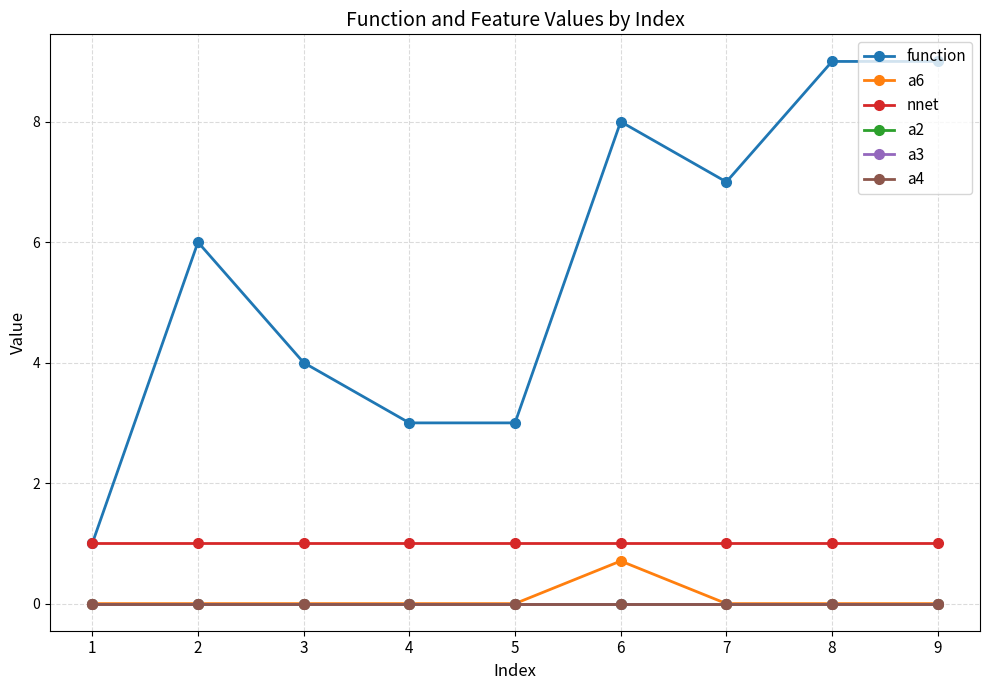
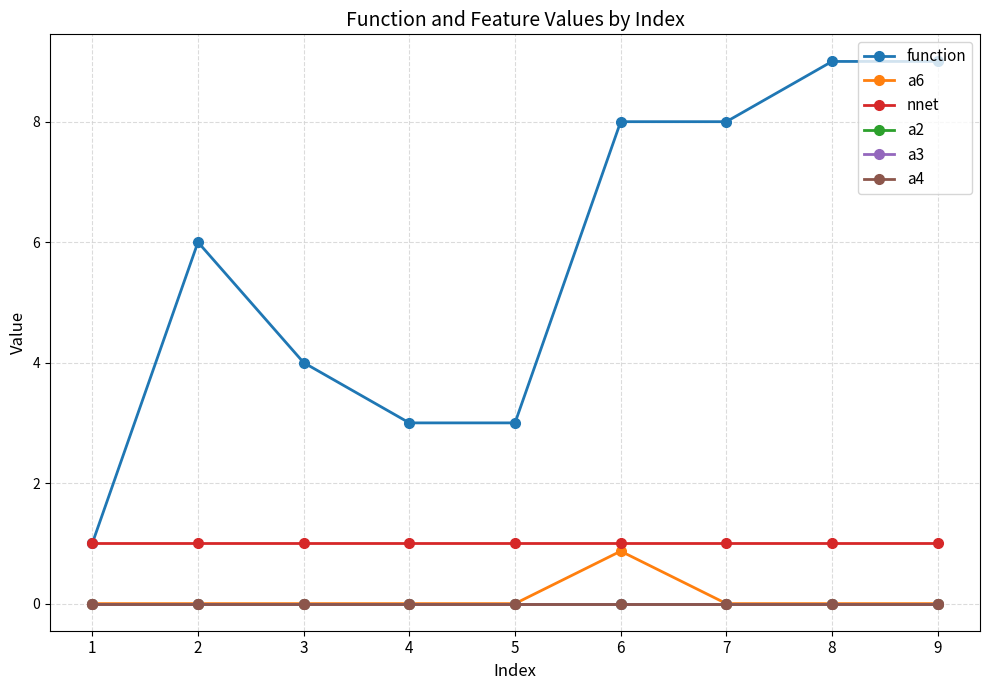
  {
    "function": {
      "2": 6,
      "3": 4,
      "4": 3,
      "5": 3,
      "6": 8,
-     "7": 7,
+     "7": 8,
      "8": 9
    },
    "a6": {
-     "6": 0.7
+     "6": 0.9
    },
    "nnet": {
      "2": 1.0,
      "3": 1.0,
      "4": 1.0,
      "5": 1.0,
      "6": 1.0,
      "7": 1.0,
      "8": 1.0,
      "9": 1.0
    },
    "a4": {
      "6": 0.0
    }
  }
